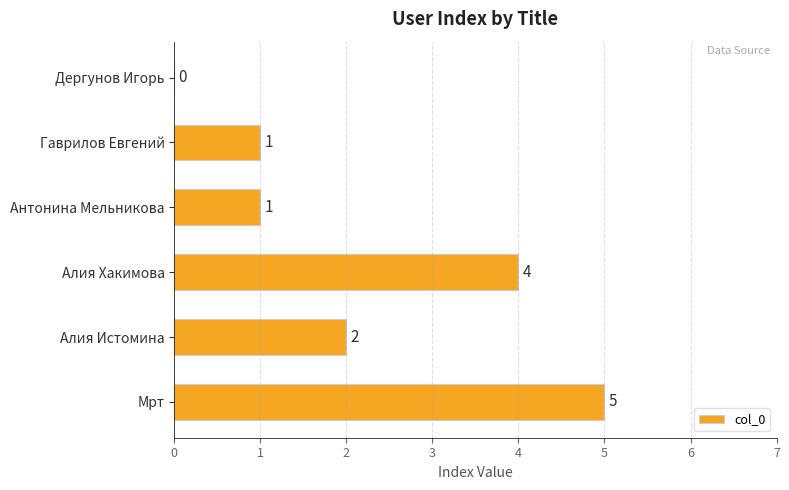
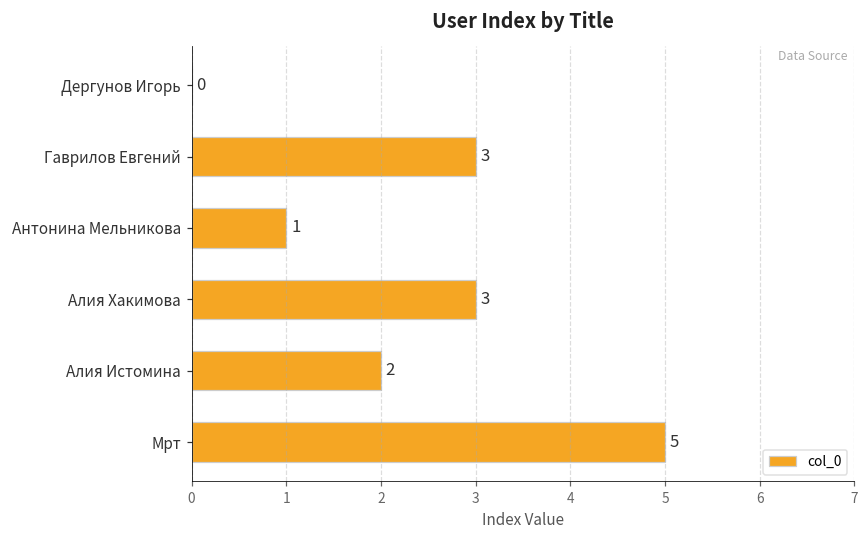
  {
    "Дергунов Игорь": 0,
-   "Гаврилов Евгений": 1,
+   "Гаврилов Евгений": 3,
    "Антонина Мельникова": 1,
-   "Алия Хакимова": 4,
+   "Алия Хакимова": 3,
    "Алия Истомина": 2,
    "Мрт": 5
  }
